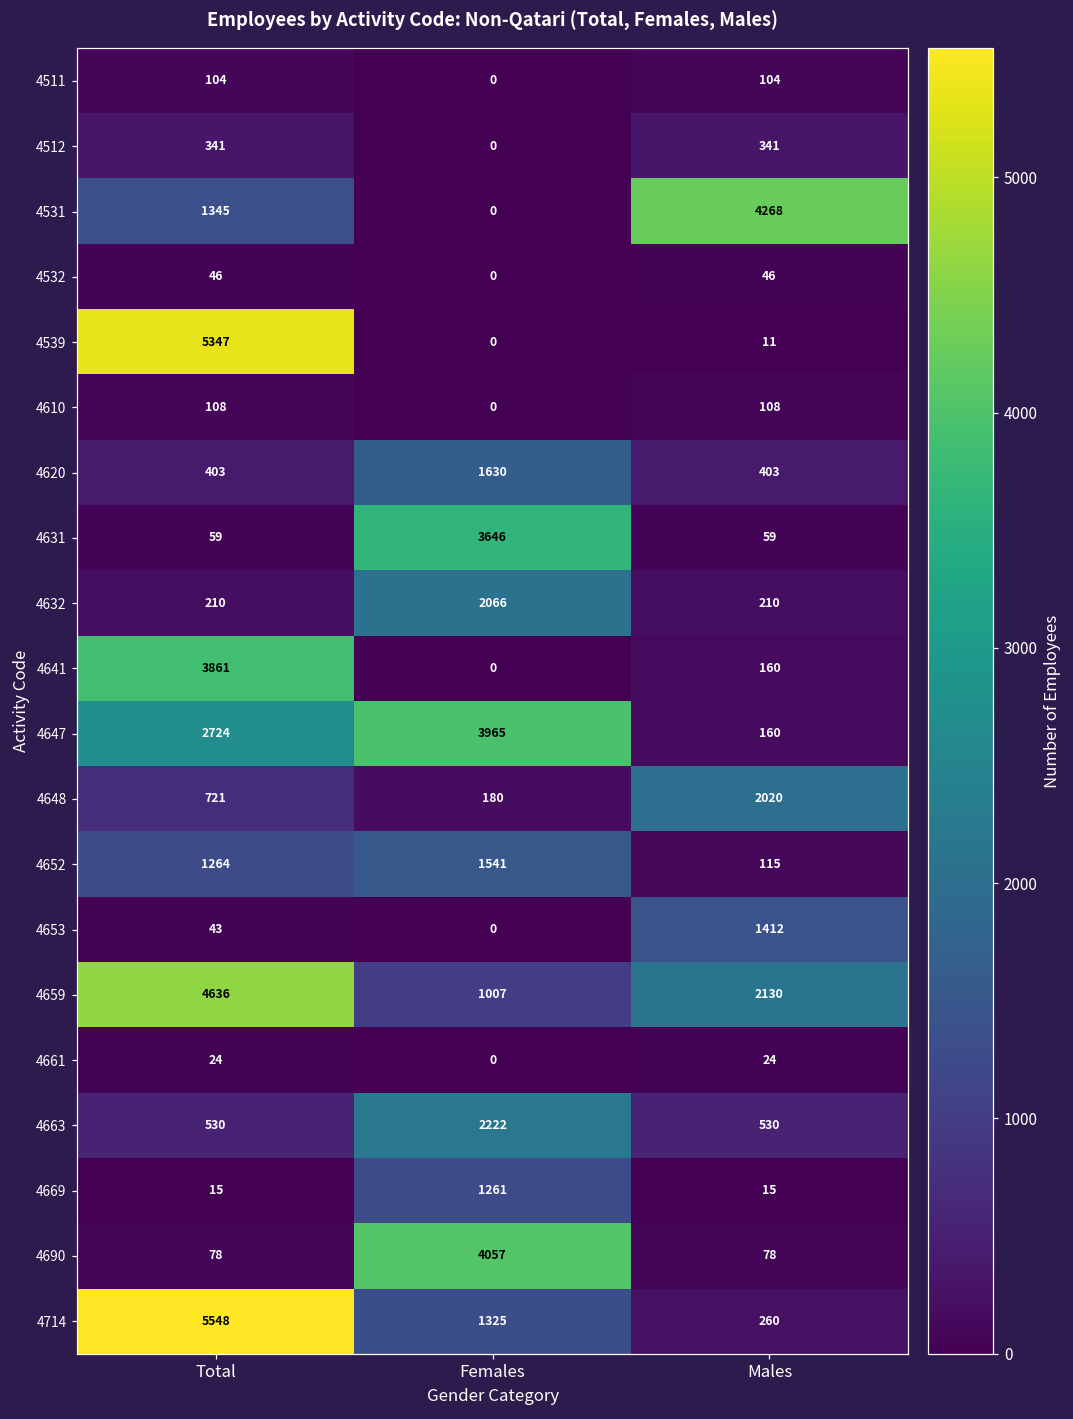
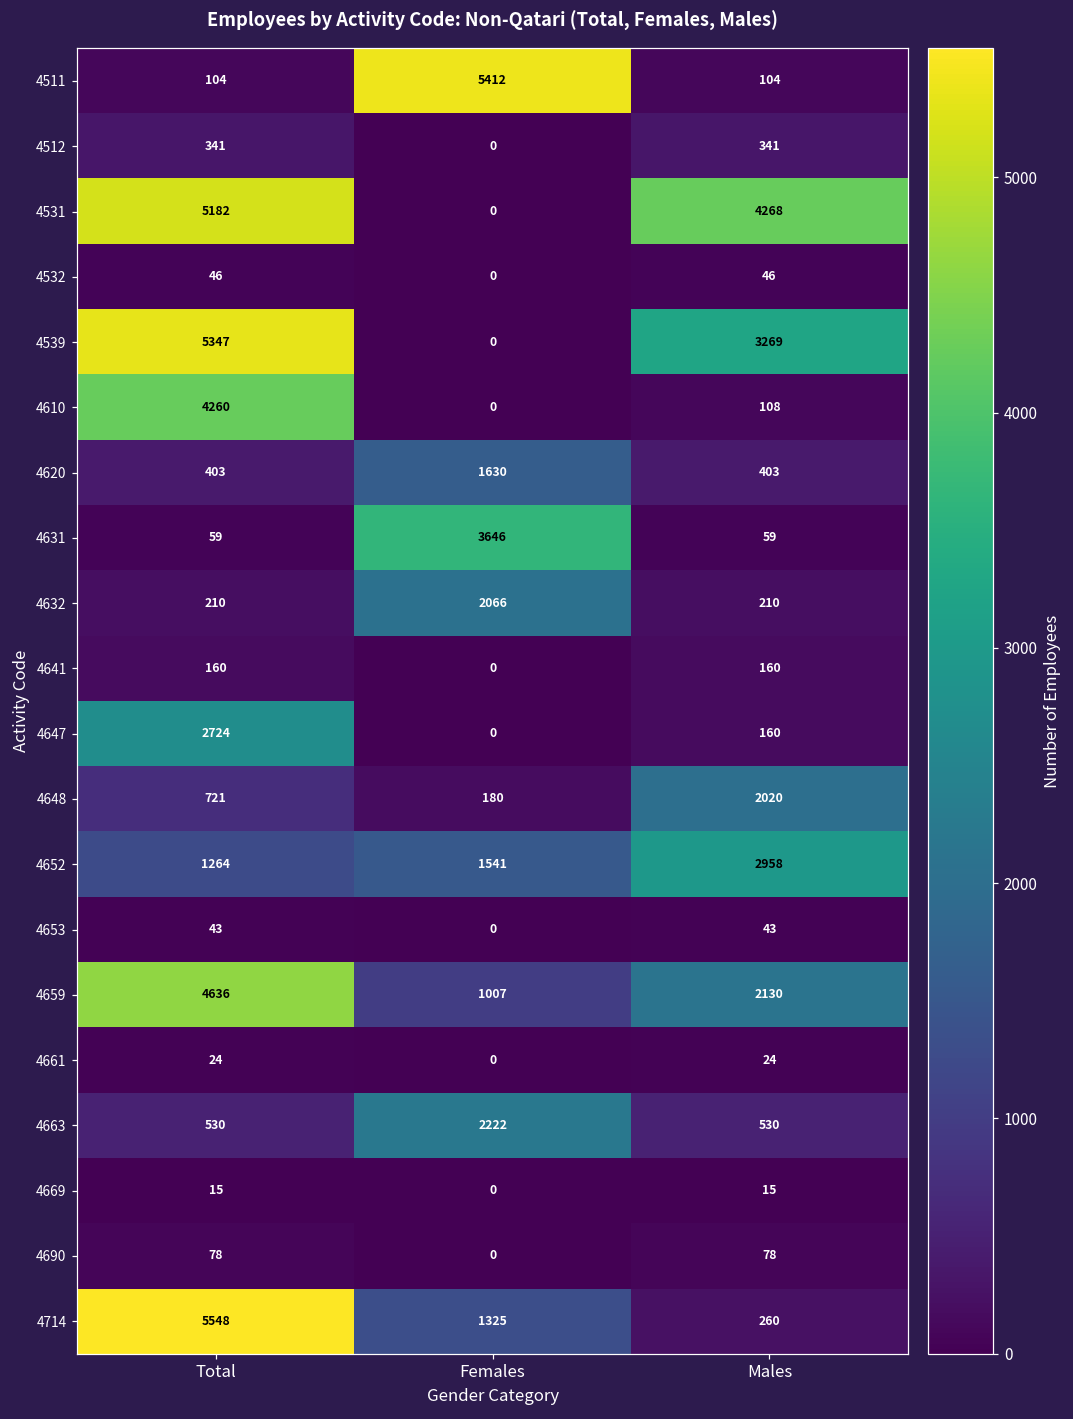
  {
    "4511": {
      "Total": 104,
-     "Females": 0,
+     "Females": 5412,
      "Males": 104
    },
    "4512": {
      "Total": 341,
      "Females": 0,
      "Males": 341
    },
    "4531": {
-     "Total": 1345,
+     "Total": 5182,
      "Females": 0,
      "Males": 4268
    },
    "4532": {
      "Total": 46,
      "Females": 0,
      "Males": 46
    },
    "4539": {
      "Total": 5347,
      "Females": 0,
-     "Males": 11
+     "Males": 3269
    },
    "4610": {
-     "Total": 108,
+     "Total": 4260,
      "Females": 0,
      "Males": 108
    },
    "4620": {
      "Total": 403,
      "Females": 1630,
      "Males": 403
    },
    "4631": {
      "Total": 59,
      "Females": 3646,
      "Males": 59
    },
    "4632": {
      "Total": 210,
      "Females": 2066,
      "Males": 210
    },
    "4641": {
-     "Total": 3861,
+     "Total": 160,
      "Females": 0,
      "Males": 160
    },
    "4647": {
      "Total": 2724,
-     "Females": 3965,
+     "Females": 0,
      "Males": 160
    },
    "4648": {
      "Total": 721,
      "Females": 180,
      "Males": 2020
    },
    "4652": {
      "Total": 1264,
      "Females": 1541,
-     "Males": 115
+     "Males": 2958
    },
    "4653": {
      "Total": 43,
      "Females": 0,
-     "Males": 1412
+     "Males": 43
    },
    "4659": {
      "Total": 4636,
      "Females": 1007,
      "Males": 2130
    },
    "4661": {
      "Total": 24,
      "Females": 0,
      "Males": 24
    },
    "4663": {
      "Total": 530,
      "Females": 2222,
      "Males": 530
    },
    "4669": {
      "Total": 15,
-     "Females": 1261,
+     "Females": 0,
      "Males": 15
    },
    "4690": {
      "Total": 78,
-     "Females": 4057,
+     "Females": 0,
      "Males": 78
    },
    "4714": {
      "Total": 5548,
      "Females": 1325,
      "Males": 260
    }
  }
